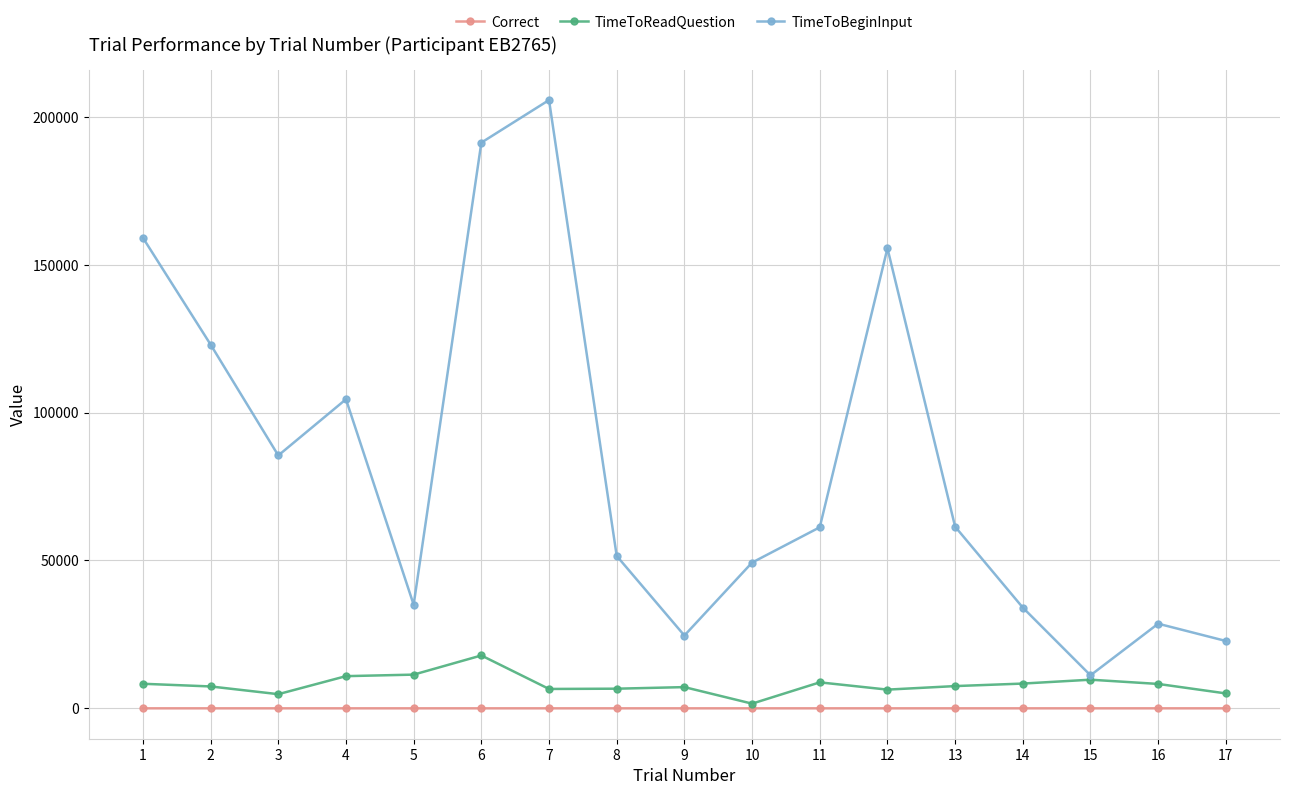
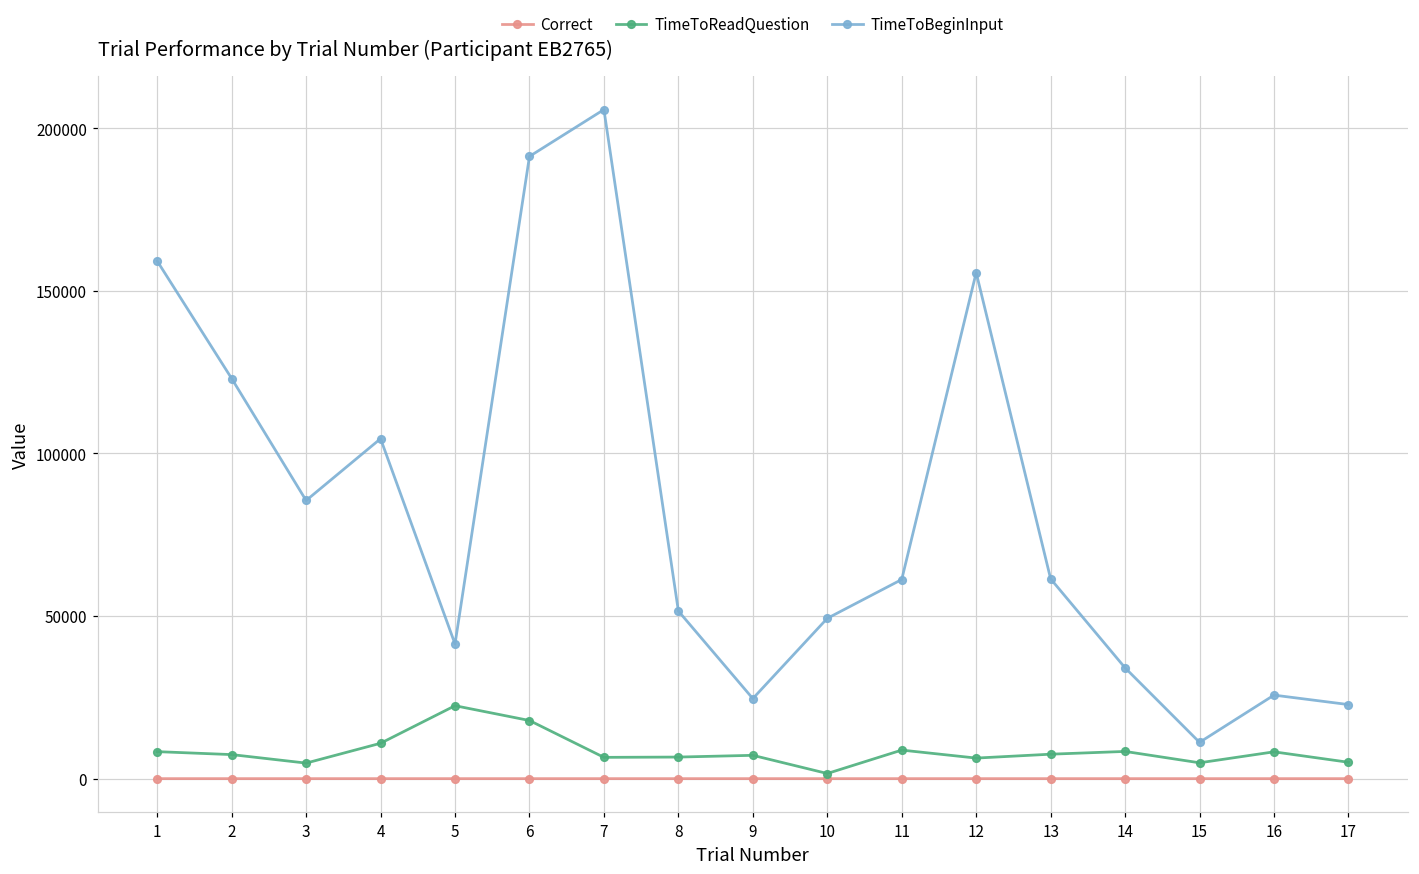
  {
    "Correct": {
      "1": 0,
      "2": 0,
      "3": 0,
      "4": 0,
      "5": 0,
      "6": 0,
      "7": 0,
      "8": 0,
      "9": 0,
      "10": 0,
      "11": 0,
      "12": 0,
      "13": 0,
      "14": 0,
      "15": 0,
      "16": 0,
      "17": 0
    },
    "TimeToReadQuestion": {
      "1": 8000,
      "2": 7000,
      "3": 5000,
      "4": 11000,
-     "5": 11000,
+     "5": 22000,
      "6": 18000,
      "7": 7000,
      "8": 7000,
      "9": 7000,
      "10": 2000,
      "11": 9000,
      "12": 6000,
      "13": 8000,
      "14": 8000,
-     "15": 10000,
+     "15": 5000,
      "16": 8000,
      "17": 5000
    },
    "TimeToBeginInput": {
      "1": 159000,
      "2": 123000,
      "3": 86000,
      "4": 105000,
-     "5": 35000,
+     "5": 41000,
      "6": 191000,
      "7": 206000,
      "8": 52000,
      "9": 25000,
      "10": 49000,
      "11": 61000,
      "12": 156000,
      "13": 61000,
      "14": 34000,
      "15": 11000,
-     "16": 29000,
+     "16": 26000,
      "17": 23000
    }
  }
